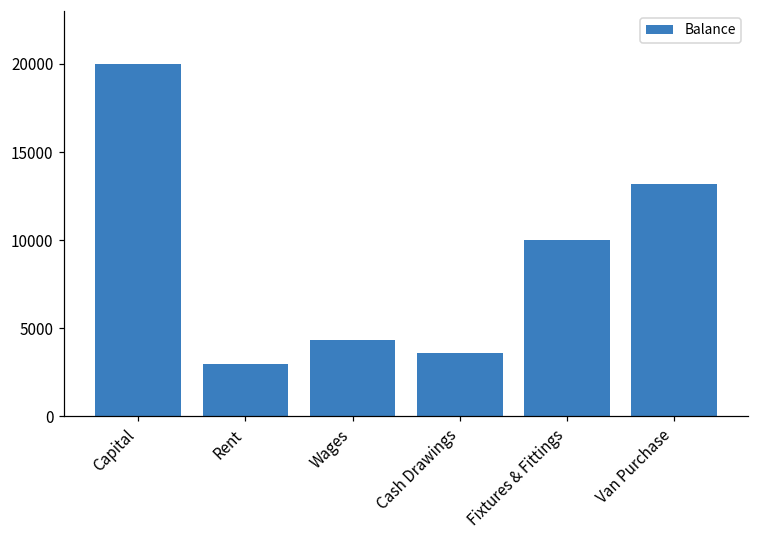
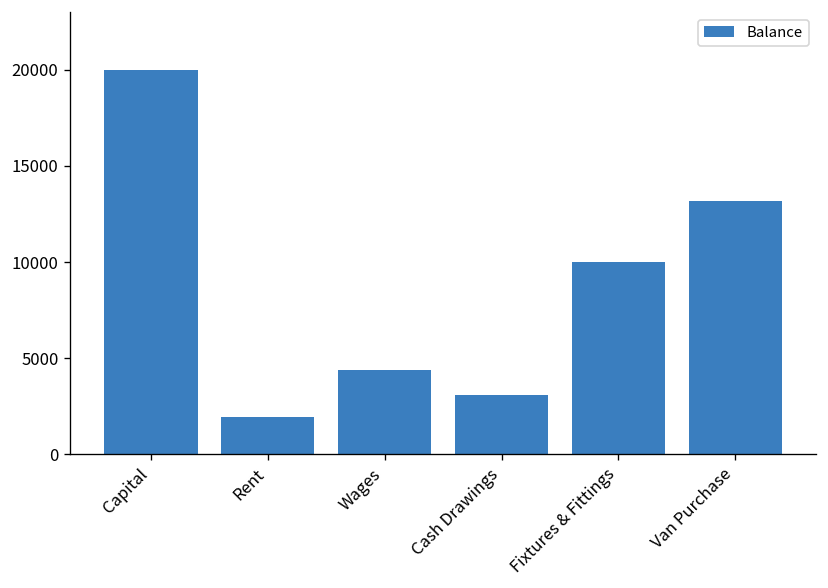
  {
    "Capital": 20000,
-   "Rent": 3000,
+   "Rent": 2000,
    "Wages": 4400,
-   "Cash Drawings": 3600,
+   "Cash Drawings": 3100,
    "Fixtures & Fittings": 10000,
    "Van Purchase": 13200
  }
